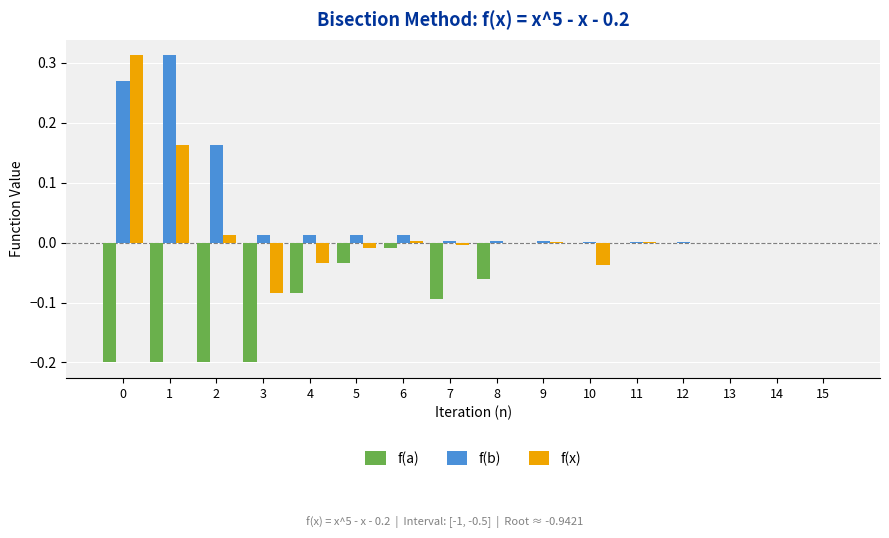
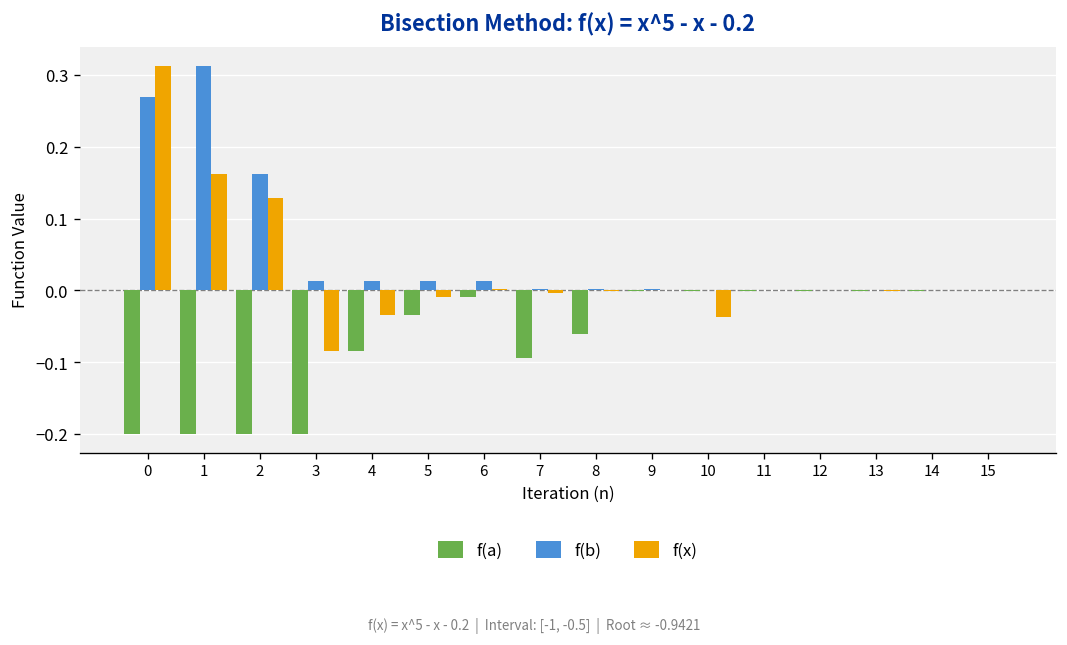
  {
    "f(a)": {
      "0": -0.20,
      "1": -0.20,
      "2": -0.20,
      "3": -0.20,
      "4": -0.08,
      "5": -0.03,
      "6": -0.01,
      "7": -0.09,
      "8": -0.06
    },
    "f(b)": {
      "0": 0.27,
      "1": 0.31,
      "2": 0.16,
      "3": 0.01,
      "4": 0.01,
      "5": 0.01,
      "6": 0.01
    },
    "f(x)": {
      "0": 0.31,
      "1": 0.16,
-     "2": 0.01,
+     "2": 0.13,
      "3": -0.08,
      "4": -0.03,
      "5": -0.01,
      "10": -0.04
    }
  }
